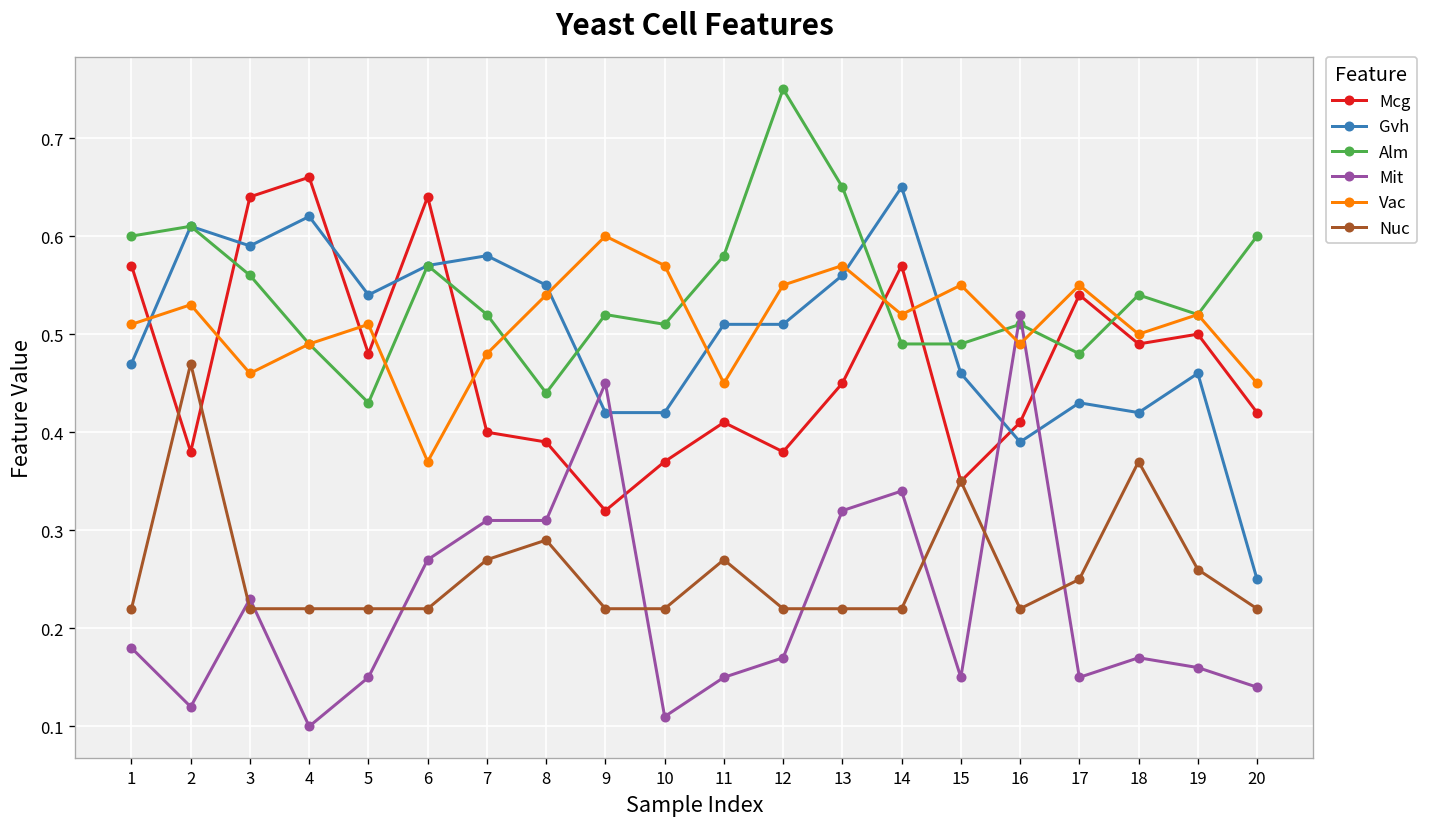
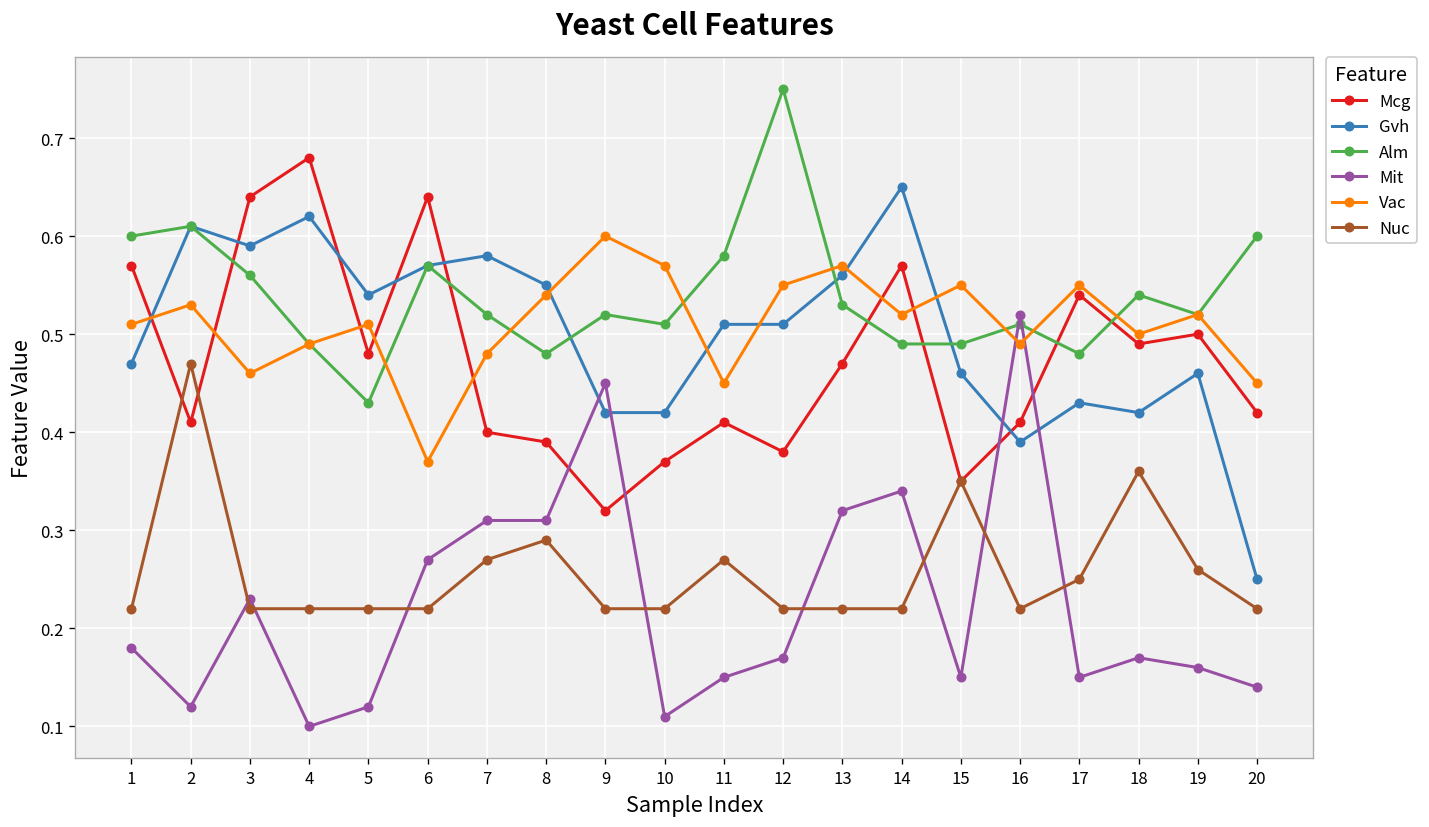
  {
    "Mcg": {
      "1": 0.57,
-     "2": 0.38,
+     "2": 0.41,
      "3": 0.64,
-     "4": 0.66,
+     "4": 0.68,
      "5": 0.48,
      "6": 0.64,
      "7": 0.40,
      "8": 0.39,
      "9": 0.32,
      "10": 0.37,
      "11": 0.41,
      "12": 0.38,
-     "13": 0.45,
+     "13": 0.47,
      "14": 0.57,
      "16": 0.41,
      "17": 0.54,
      "18": 0.49,
      "19": 0.50,
      "20": 0.42
    },
    "Gvh": {
      "1": 0.47,
      "3": 0.59,
      "4": 0.62,
      "5": 0.54,
      "7": 0.58,
      "8": 0.55,
      "9": 0.42,
      "10": 0.42,
      "11": 0.51,
      "12": 0.51,
      "13": 0.56,
      "14": 0.65,
      "15": 0.46,
      "16": 0.39,
      "17": 0.43,
      "18": 0.42,
      "19": 0.46,
      "20": 0.25
    },
    "Alm": {
      "1": 0.60,
      "3": 0.56,
      "5": 0.43,
      "7": 0.52,
-     "8": 0.44,
+     "8": 0.48,
      "9": 0.52,
      "10": 0.51,
      "11": 0.58,
      "12": 0.75,
-     "13": 0.65,
+     "13": 0.53,
      "14": 0.49,
      "15": 0.49,
      "16": 0.51,
      "17": 0.48,
      "18": 0.54,
      "20": 0.60
    },
    "Mit": {
      "1": 0.18,
      "2": 0.12,
      "3": 0.23,
      "4": 0.10,
-     "5": 0.15,
+     "5": 0.12,
      "6": 0.27,
      "7": 0.31,
      "8": 0.31,
      "9": 0.45,
      "10": 0.11,
      "11": 0.15,
      "12": 0.17,
      "13": 0.32,
      "14": 0.34,
      "15": 0.15,
      "16": 0.52,
      "17": 0.15,
      "18": 0.17,
      "19": 0.16,
      "20": 0.14
    },
    "Vac": {
      "1": 0.51,
      "2": 0.53,
      "3": 0.46,
      "5": 0.51,
      "6": 0.37,
      "7": 0.48,
      "8": 0.54,
      "9": 0.60,
      "10": 0.57,
      "11": 0.45,
      "12": 0.55,
      "13": 0.57,
      "14": 0.52,
      "15": 0.55,
      "16": 0.49,
      "17": 0.55,
      "18": 0.50,
      "20": 0.45
    },
    "Nuc": {
      "1": 0.22,
      "2": 0.47,
      "3": 0.22,
      "4": 0.22,
      "5": 0.22,
      "6": 0.22,
      "7": 0.27,
      "8": 0.29,
      "9": 0.22,
      "10": 0.22,
      "11": 0.27,
      "12": 0.22,
      "13": 0.22,
      "14": 0.22,
      "16": 0.22,
      "17": 0.25,
-     "18": 0.37,
+     "18": 0.36,
      "19": 0.26,
      "20": 0.22
    }
  }
